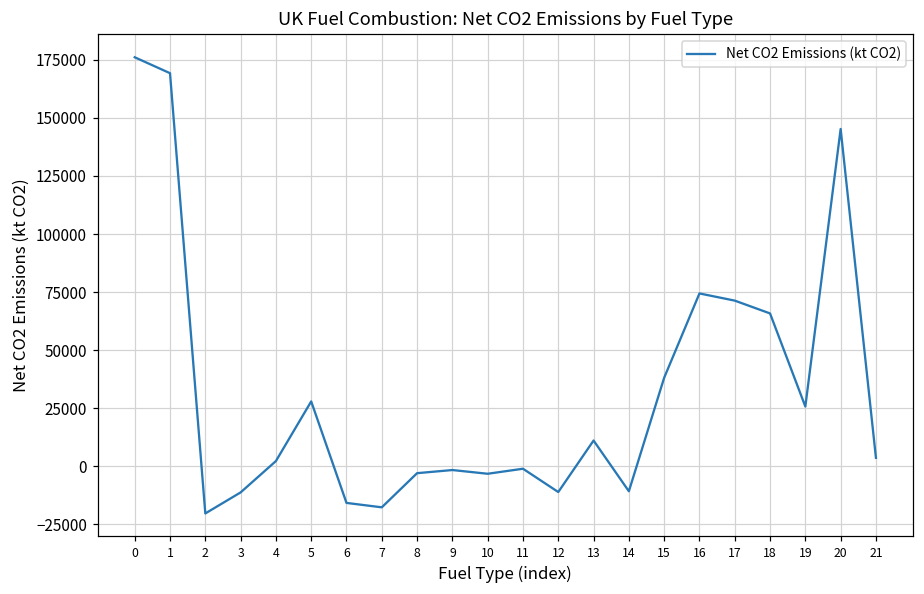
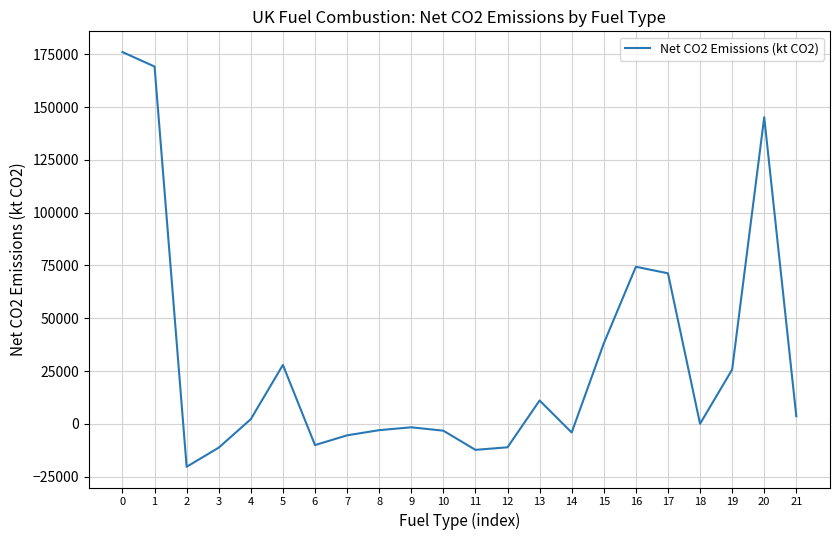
  {
    "0": 176000,
    "1": 169000,
    "2": -20000,
    "3": -11000,
    "4": 2000,
    "5": 28000,
-   "6": -16000,
-   "7": -18000,
+   "6": -10000,
+   "7": -5000,
    "8": -3000,
    "9": -2000,
    "10": -3000,
-   "11": -1000,
+   "11": -12000,
    "12": -11000,
    "13": 11000,
-   "14": -11000,
+   "14": -4000,
    "15": 38000,
    "16": 74000,
    "17": 71000,
-   "18": 66000,
+   "18": 0,
    "19": 26000,
    "20": 145000,
    "21": 4000
  }
